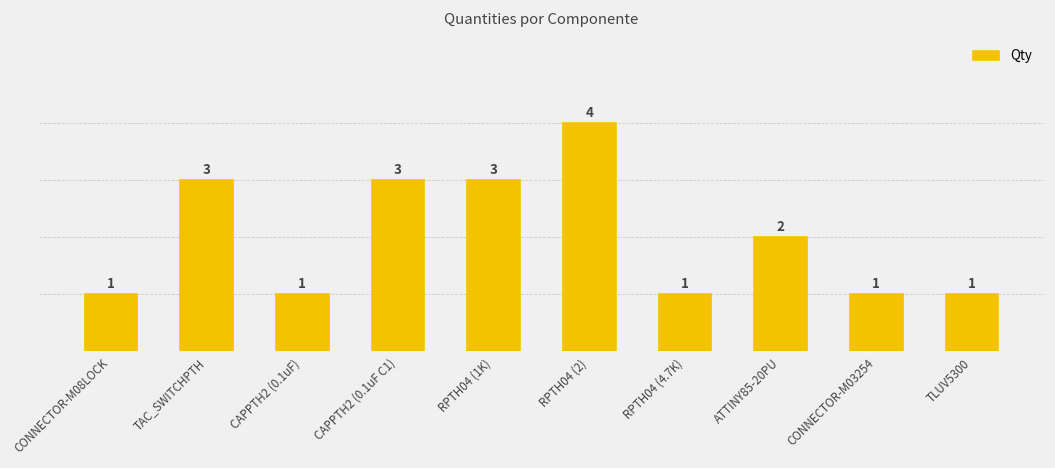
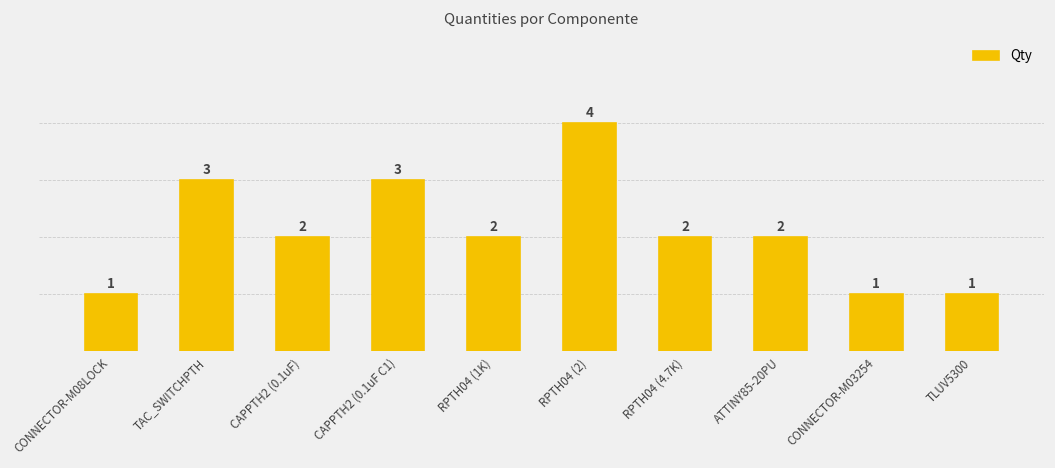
  {
    "CONNECTOR-M08LOCK": 1,
    "TAC_SWITCHPTH": 3,
-   "CAPPTH2 (0.1uF)": 1,
+   "CAPPTH2 (0.1uF)": 2,
    "CAPPTH2 (0.1uF C1)": 3,
-   "RPTH04 (1K)": 3,
+   "RPTH04 (1K)": 2,
    "RPTH04 (2)": 4,
-   "RPTH04 (4.7K)": 1,
+   "RPTH04 (4.7K)": 2,
    "ATTINY85-20PU": 2,
    "CONNECTOR-M03254": 1,
    "TLUV5300": 1
  }
